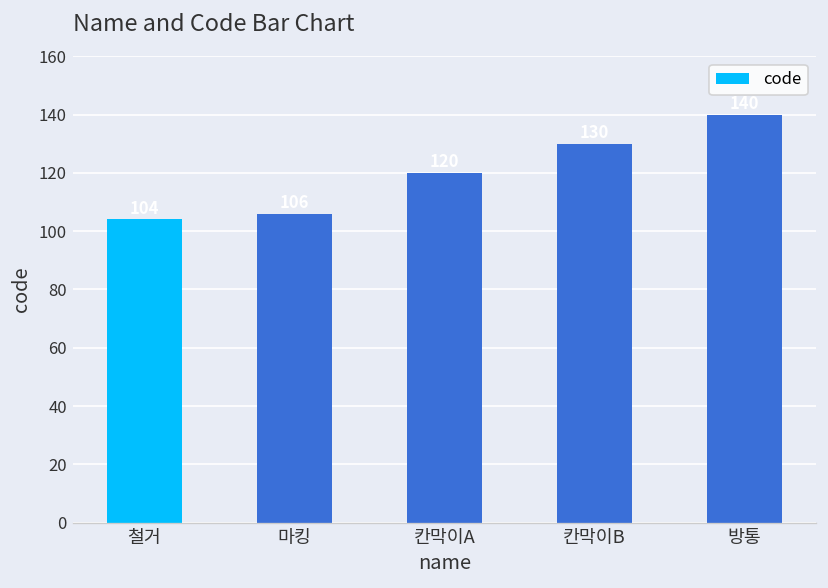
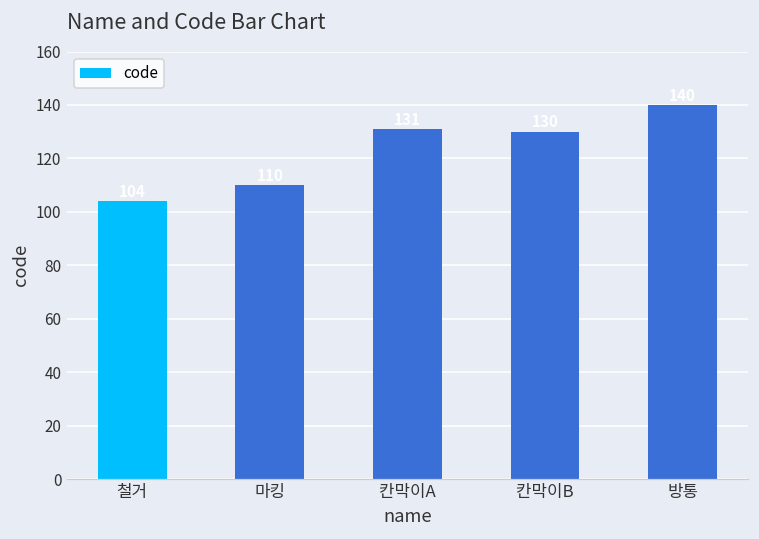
  {
    "철거": 104,
-   "마킹": 106,
-   "칸막이A": 120,
+   "마킹": 110,
+   "칸막이A": 131,
    "칸막이B": 130,
    "방통": 140
  }
